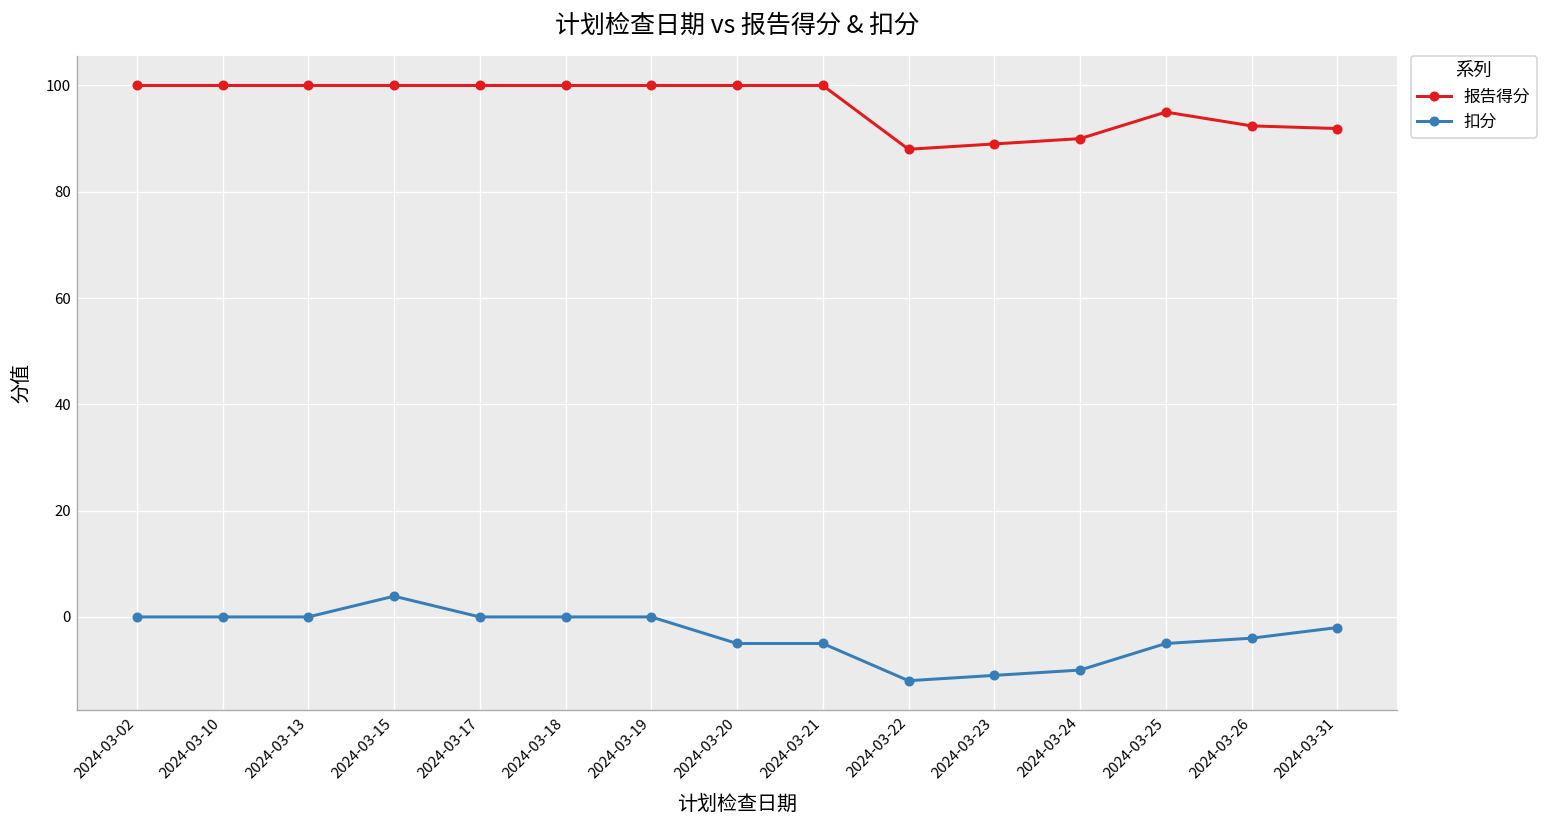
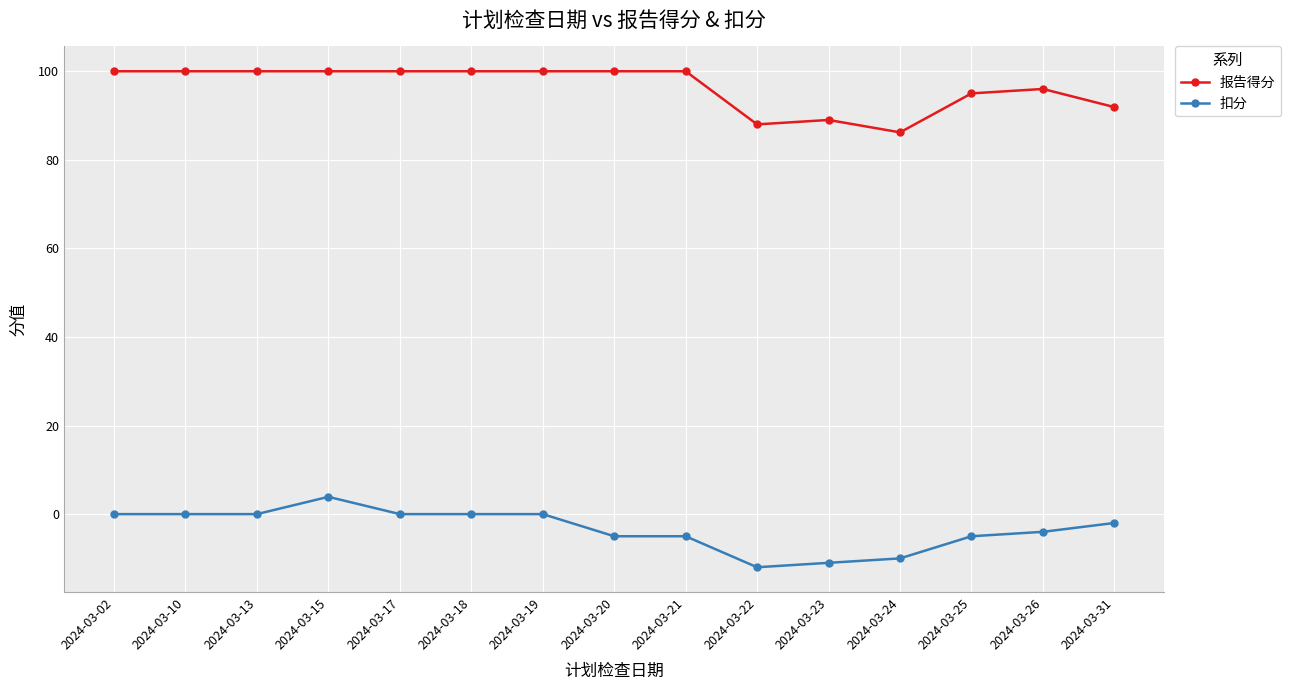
  {
    "报告得分": {
      "2024-03-02": 100,
      "2024-03-10": 100,
      "2024-03-13": 100,
      "2024-03-15": 100,
      "2024-03-17": 100,
      "2024-03-18": 100,
      "2024-03-19": 100,
      "2024-03-20": 100,
      "2024-03-21": 100,
      "2024-03-22": 88,
      "2024-03-23": 89,
-     "2024-03-24": 90,
+     "2024-03-24": 86,
      "2024-03-25": 95,
-     "2024-03-26": 92,
+     "2024-03-26": 96,
      "2024-03-31": 92
    },
    "扣分": {
      "2024-03-02": 0,
      "2024-03-10": 0,
      "2024-03-13": 0,
      "2024-03-15": 4,
      "2024-03-17": 0,
      "2024-03-18": 0,
      "2024-03-19": 0,
      "2024-03-20": -5,
      "2024-03-21": -5,
      "2024-03-22": -12,
      "2024-03-23": -11,
      "2024-03-24": -10,
      "2024-03-25": -5,
      "2024-03-26": -4,
      "2024-03-31": -2
    }
  }
